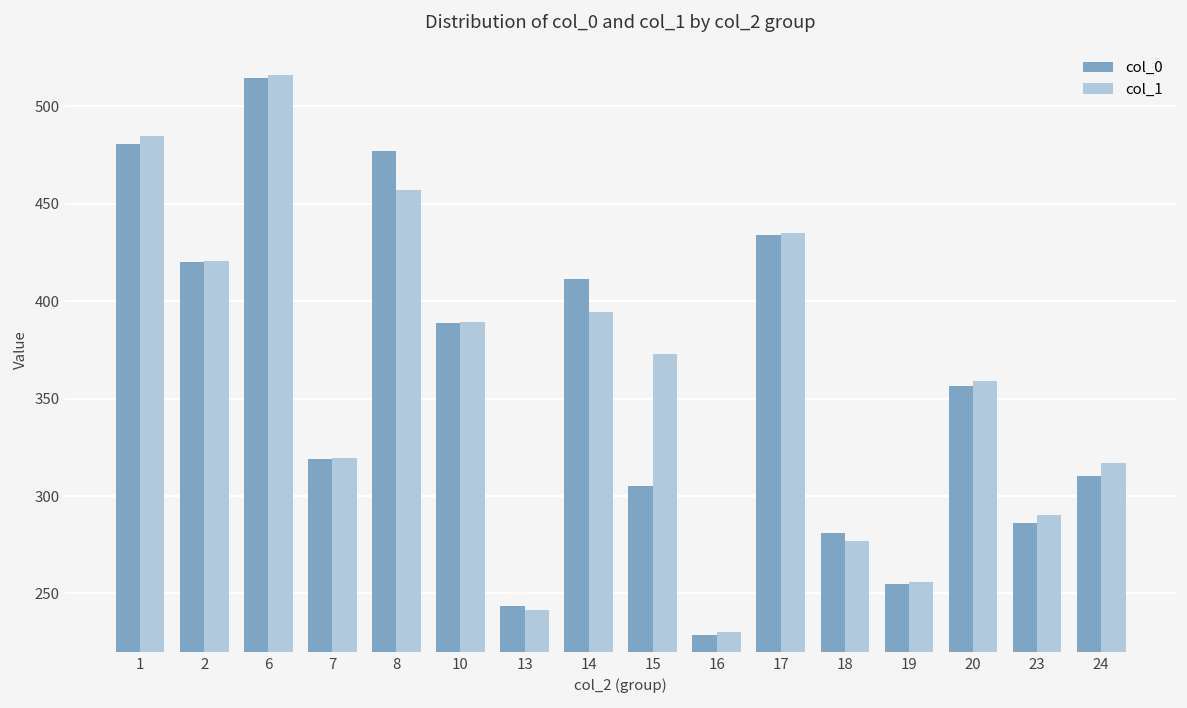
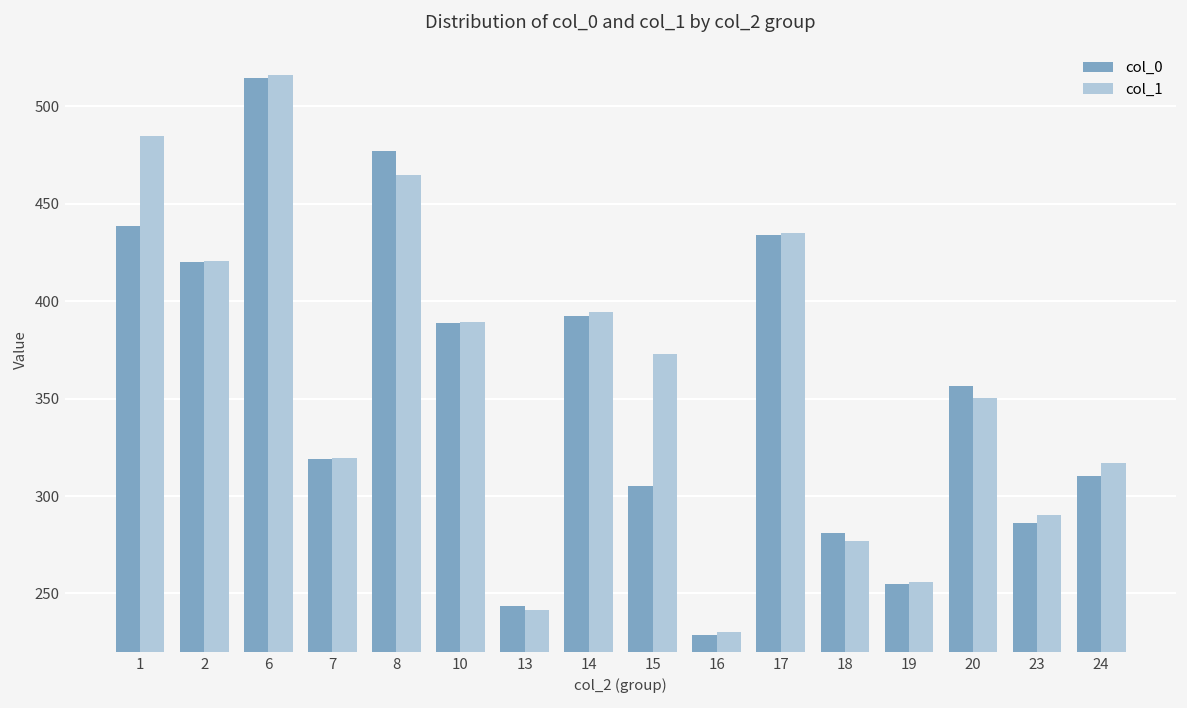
  {
    "col_0": {
-     "1": 480,
+     "1": 438,
      "2": 420,
      "6": 514,
      "7": 319,
      "8": 477,
      "10": 389,
      "13": 244,
-     "14": 412,
+     "14": 393,
      "15": 305,
      "16": 229,
      "17": 434,
      "18": 281,
      "19": 255,
      "20": 356,
      "23": 286,
      "24": 311
    },
    "col_1": {
      "1": 485,
      "2": 420,
      "6": 516,
      "7": 320,
-     "8": 457,
+     "8": 464,
      "10": 389,
      "13": 242,
      "14": 394,
      "15": 373,
      "16": 230,
      "17": 435,
      "18": 277,
      "19": 256,
-     "20": 359,
+     "20": 350,
      "23": 290,
      "24": 317
    }
  }
